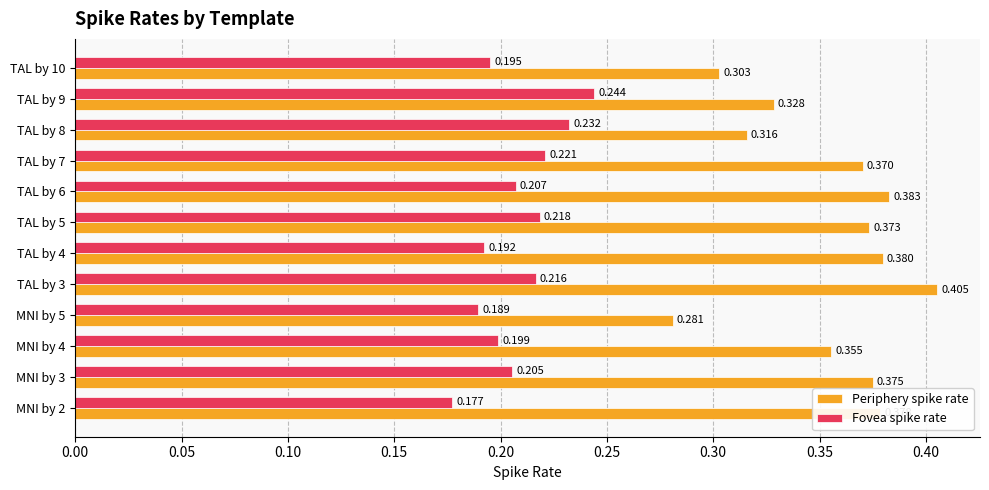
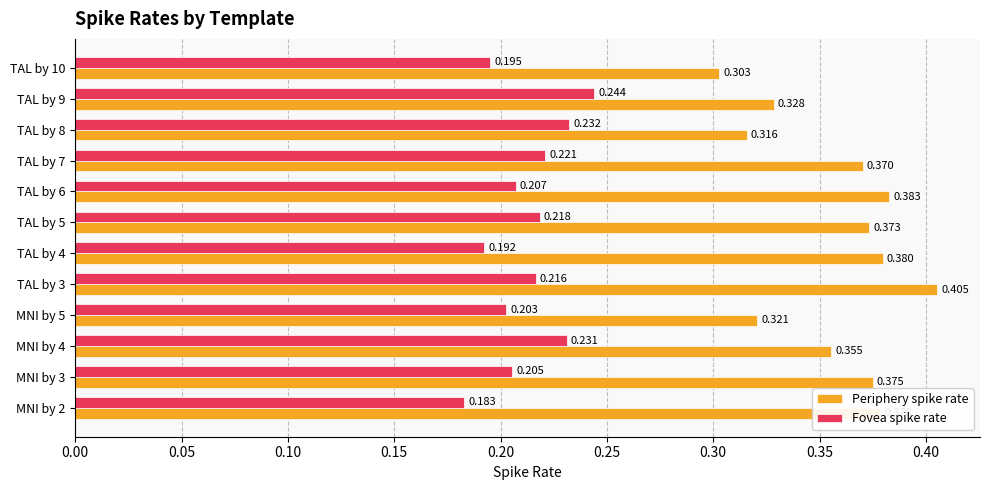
  {
    "Periphery spike rate": {
      "TAL by 10": 0.303,
      "TAL by 9": 0.328,
      "TAL by 8": 0.316,
      "TAL by 7": 0.370,
      "TAL by 6": 0.383,
      "TAL by 5": 0.373,
      "TAL by 4": 0.380,
      "TAL by 3": 0.405,
-     "MNI by 5": 0.281,
+     "MNI by 5": 0.321,
      "MNI by 4": 0.355,
      "MNI by 3": 0.375
    },
    "Fovea spike rate": {
      "TAL by 10": 0.195,
      "TAL by 9": 0.244,
      "TAL by 8": 0.232,
      "TAL by 7": 0.221,
      "TAL by 6": 0.207,
      "TAL by 5": 0.218,
      "TAL by 4": 0.192,
      "TAL by 3": 0.216,
-     "MNI by 5": 0.189,
-     "MNI by 4": 0.199,
+     "MNI by 5": 0.203,
+     "MNI by 4": 0.231,
      "MNI by 3": 0.205,
-     "MNI by 2": 0.177
+     "MNI by 2": 0.183
    }
  }
